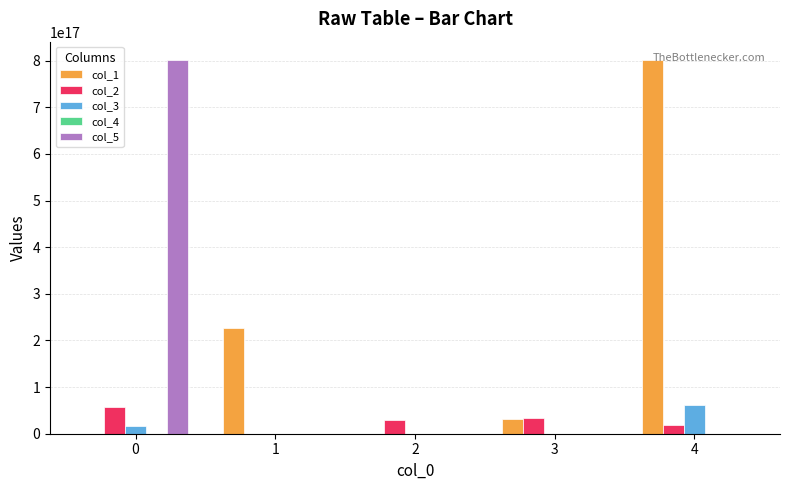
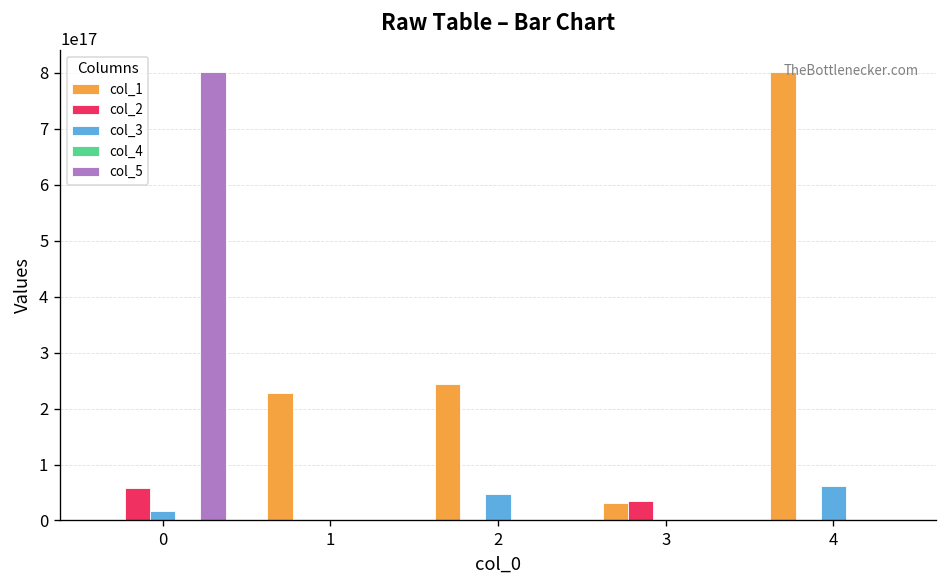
  {
    "col_1": {
      "1": 230000000000000000,
-     "2": 0,
+     "2": 240000000000000000,
      "3": 30000000000000000,
      "4": 800000000000000000
    },
    "col_2": {
      "0": 60000000000000000,
      "1": 0,
-     "2": 30000000000000000,
+     "2": 0,
      "3": 30000000000000000,
-     "4": 20000000000000000
+     "4": 0
    },
    "col_3": {
      "0": 20000000000000000,
-     "2": 0,
+     "2": 50000000000000000,
      "4": 60000000000000000
    },
    "col_4": {
      "3": 0
    },
    "col_5": {
      "0": 800000000000000000,
      "4": 0
    }
  }
